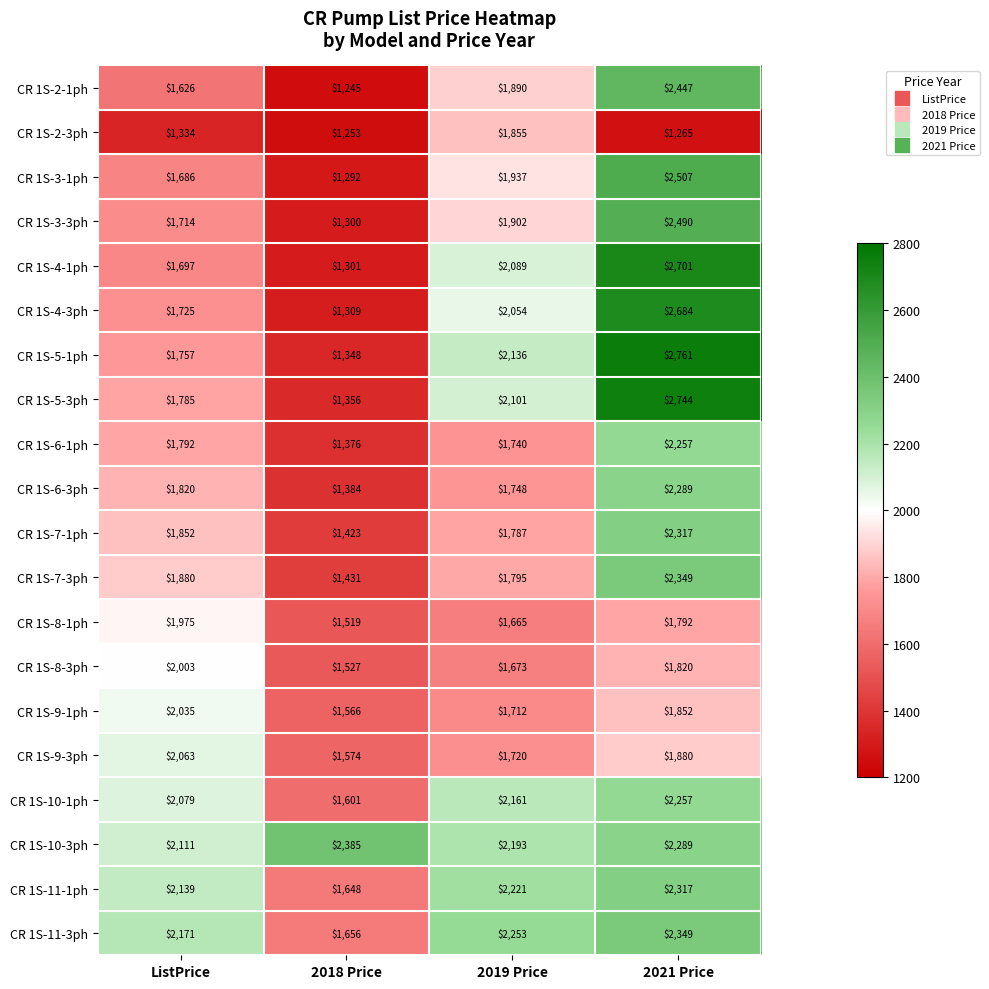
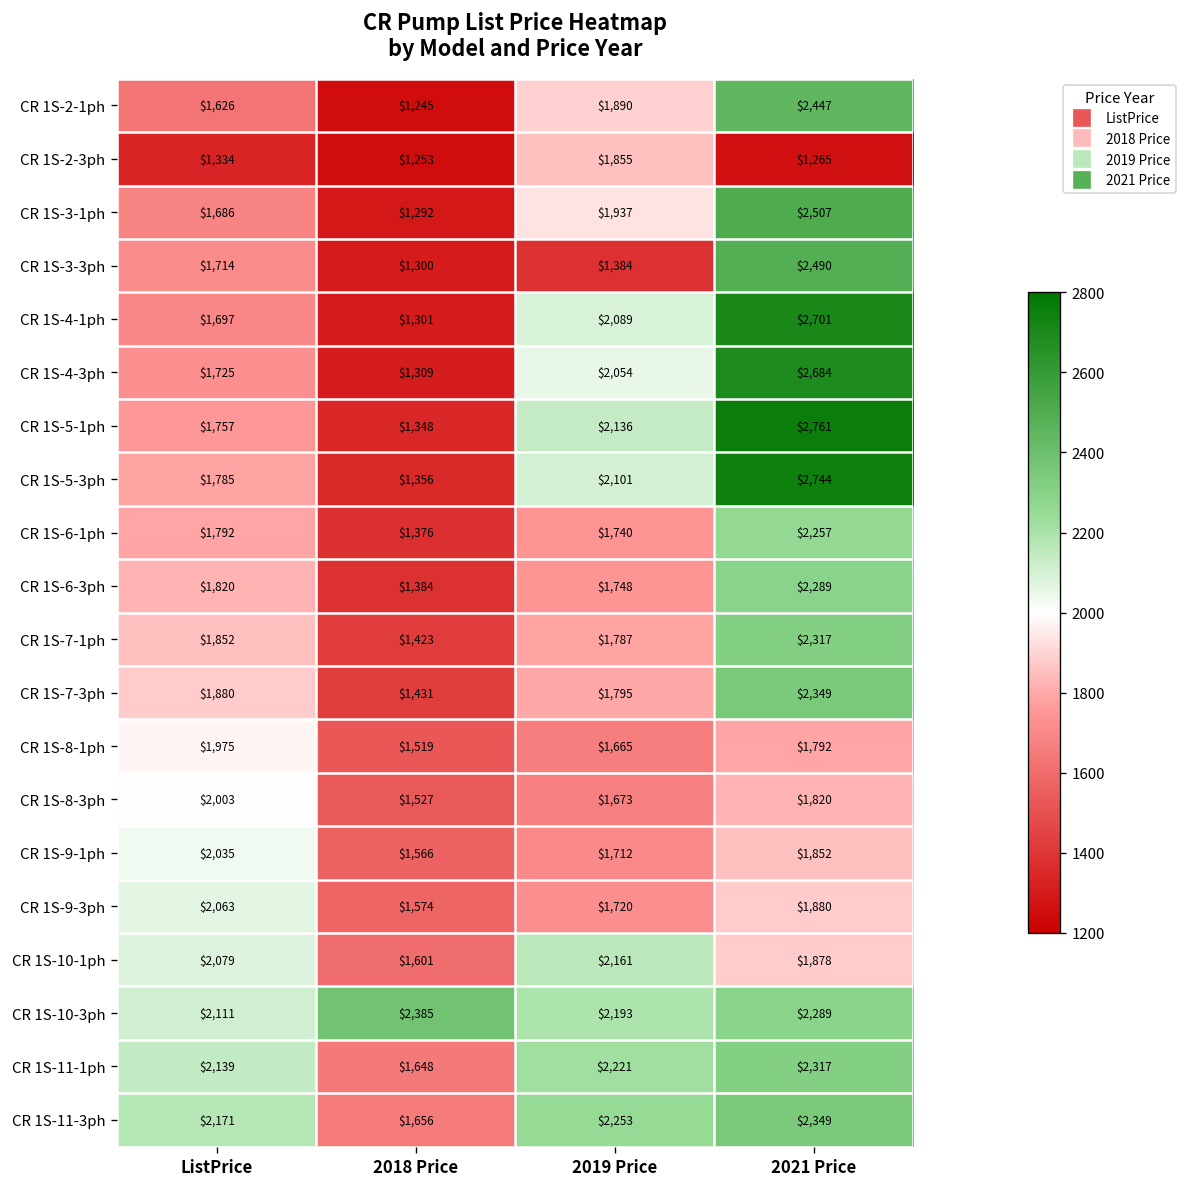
  {
    "CR 1S-2-1ph": {
      "ListPrice": "$1,626",
      "2018 Price": "$1,245",
      "2019 Price": "$1,890",
      "2021 Price": "$2,447"
    },
    "CR 1S-2-3ph": {
      "ListPrice": "$1,334",
      "2018 Price": "$1,253",
      "2019 Price": "$1,855",
      "2021 Price": "$1,265"
    },
    "CR 1S-3-1ph": {
      "ListPrice": "$1,686",
      "2018 Price": "$1,292",
      "2019 Price": "$1,937",
      "2021 Price": "$2,507"
    },
    "CR 1S-3-3ph": {
      "ListPrice": "$1,714",
      "2018 Price": "$1,300",
-     "2019 Price": "$1,902",
+     "2019 Price": "$1,384",
      "2021 Price": "$2,490"
    },
    "CR 1S-4-1ph": {
      "ListPrice": "$1,697",
      "2018 Price": "$1,301",
      "2019 Price": "$2,089",
      "2021 Price": "$2,701"
    },
    "CR 1S-4-3ph": {
      "ListPrice": "$1,725",
      "2018 Price": "$1,309",
      "2019 Price": "$2,054",
      "2021 Price": "$2,684"
    },
    "CR 1S-5-1ph": {
      "ListPrice": "$1,757",
      "2018 Price": "$1,348",
      "2019 Price": "$2,136",
      "2021 Price": "$2,761"
    },
    "CR 1S-5-3ph": {
      "ListPrice": "$1,785",
      "2018 Price": "$1,356",
      "2019 Price": "$2,101",
      "2021 Price": "$2,744"
    },
    "CR 1S-6-1ph": {
      "ListPrice": "$1,792",
      "2018 Price": "$1,376",
      "2019 Price": "$1,740",
      "2021 Price": "$2,257"
    },
    "CR 1S-6-3ph": {
      "ListPrice": "$1,820",
      "2018 Price": "$1,384",
      "2019 Price": "$1,748",
      "2021 Price": "$2,289"
    },
    "CR 1S-7-1ph": {
      "ListPrice": "$1,852",
      "2018 Price": "$1,423",
      "2019 Price": "$1,787",
      "2021 Price": "$2,317"
    },
    "CR 1S-7-3ph": {
      "ListPrice": "$1,880",
      "2018 Price": "$1,431",
      "2019 Price": "$1,795",
      "2021 Price": "$2,349"
    },
    "CR 1S-8-1ph": {
      "ListPrice": "$1,975",
      "2018 Price": "$1,519",
      "2019 Price": "$1,665",
      "2021 Price": "$1,792"
    },
    "CR 1S-8-3ph": {
      "ListPrice": "$2,003",
      "2018 Price": "$1,527",
      "2019 Price": "$1,673",
      "2021 Price": "$1,820"
    },
    "CR 1S-9-1ph": {
      "ListPrice": "$2,035",
      "2018 Price": "$1,566",
      "2019 Price": "$1,712",
      "2021 Price": "$1,852"
    },
    "CR 1S-9-3ph": {
      "ListPrice": "$2,063",
      "2018 Price": "$1,574",
      "2019 Price": "$1,720",
      "2021 Price": "$1,880"
    },
    "CR 1S-10-1ph": {
      "ListPrice": "$2,079",
      "2018 Price": "$1,601",
      "2019 Price": "$2,161",
-     "2021 Price": "$2,257"
+     "2021 Price": "$1,878"
    },
    "CR 1S-10-3ph": {
      "ListPrice": "$2,111",
      "2018 Price": "$2,385",
      "2019 Price": "$2,193",
      "2021 Price": "$2,289"
    },
    "CR 1S-11-1ph": {
      "ListPrice": "$2,139",
      "2018 Price": "$1,648",
      "2019 Price": "$2,221",
      "2021 Price": "$2,317"
    },
    "CR 1S-11-3ph": {
      "ListPrice": "$2,171",
      "2018 Price": "$1,656",
      "2019 Price": "$2,253",
      "2021 Price": "$2,349"
    }
  }
